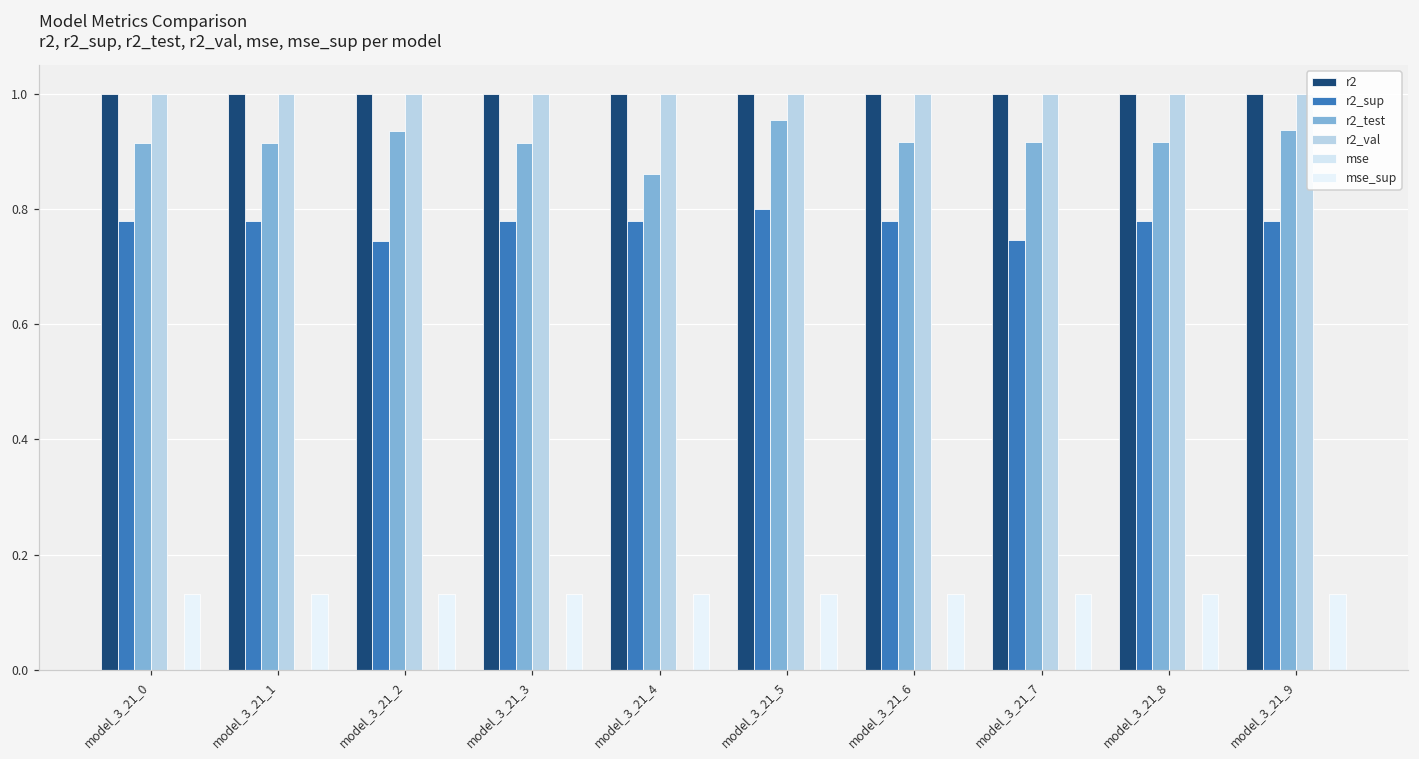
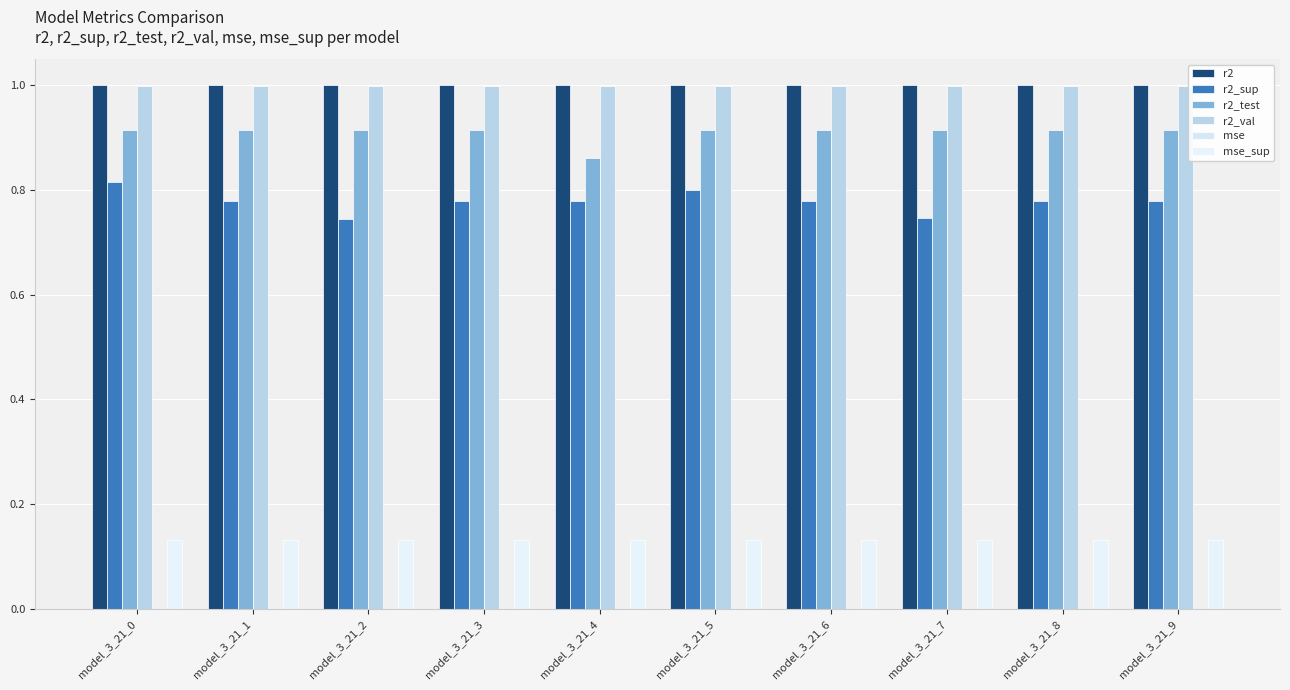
  {
    "r2": {
      "model_3_21_0": 1.00,
      "model_3_21_1": 1.00,
      "model_3_21_2": 1.00,
      "model_3_21_3": 1.00,
      "model_3_21_4": 1.00,
      "model_3_21_5": 1.00,
      "model_3_21_6": 1.00,
      "model_3_21_7": 1.00,
      "model_3_21_8": 1.00,
      "model_3_21_9": 1.00
    },
    "r2_sup": {
-     "model_3_21_0": 0.78,
+     "model_3_21_0": 0.82,
      "model_3_21_1": 0.78,
      "model_3_21_2": 0.74,
      "model_3_21_3": 0.78,
      "model_3_21_4": 0.78,
      "model_3_21_5": 0.80,
      "model_3_21_6": 0.78,
      "model_3_21_7": 0.75,
      "model_3_21_8": 0.78,
      "model_3_21_9": 0.78
    },
    "r2_test": {
      "model_3_21_0": 0.92,
      "model_3_21_1": 0.92,
-     "model_3_21_2": 0.94,
+     "model_3_21_2": 0.92,
      "model_3_21_3": 0.92,
      "model_3_21_4": 0.86,
-     "model_3_21_5": 0.96,
+     "model_3_21_5": 0.92,
      "model_3_21_6": 0.92,
      "model_3_21_7": 0.92,
      "model_3_21_8": 0.92,
-     "model_3_21_9": 0.94
+     "model_3_21_9": 0.92
    }
  }
